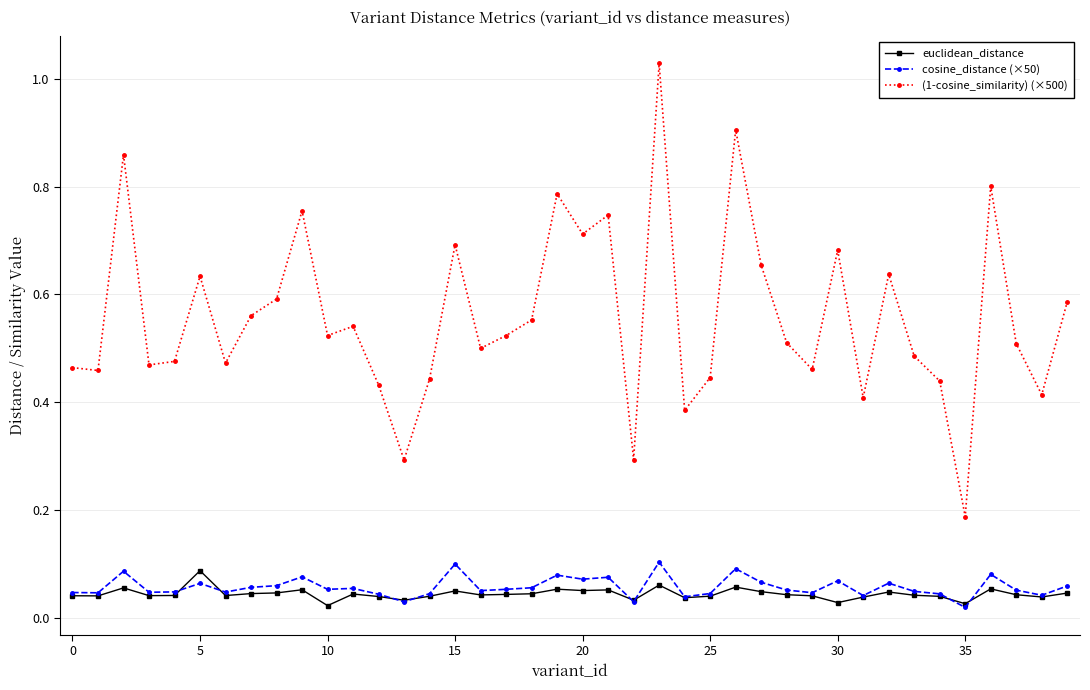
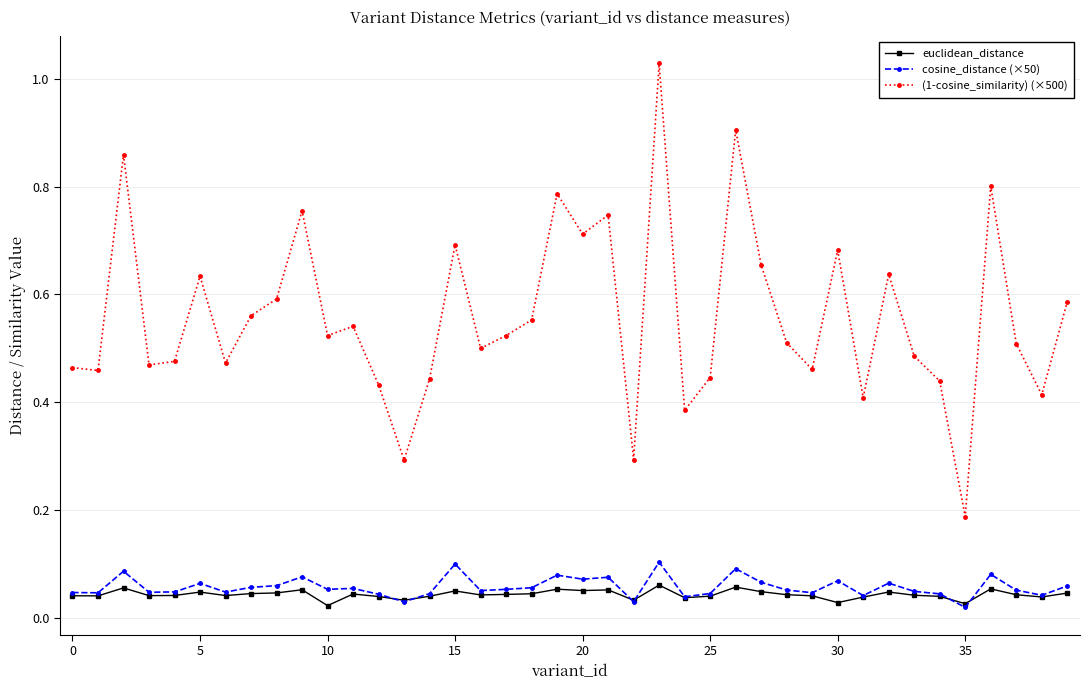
  {
    "euclidean_distance": {
      "0": 0.04,
-     "5": 0.09,
+     "5": 0.05,
      "10": 0.02,
      "15": 0.05,
      "20": 0.05,
      "25": 0.04,
      "30": 0.03,
      "35": 0.03
    },
    "cosine_distance (×50)": {
      "0": 0.05,
      "5": 0.06,
      "10": 0.05,
      "15": 0.10,
      "20": 0.07,
      "25": 0.04,
      "30": 0.07,
      "35": 0.02
    },
    "(1-cosine_similarity) (×500)": {
      "0": 0.46,
      "5": 0.63,
      "10": 0.52,
      "15": 0.69,
      "20": 0.71,
      "25": 0.45,
      "30": 0.68,
      "35": 0.19
    }
  }
